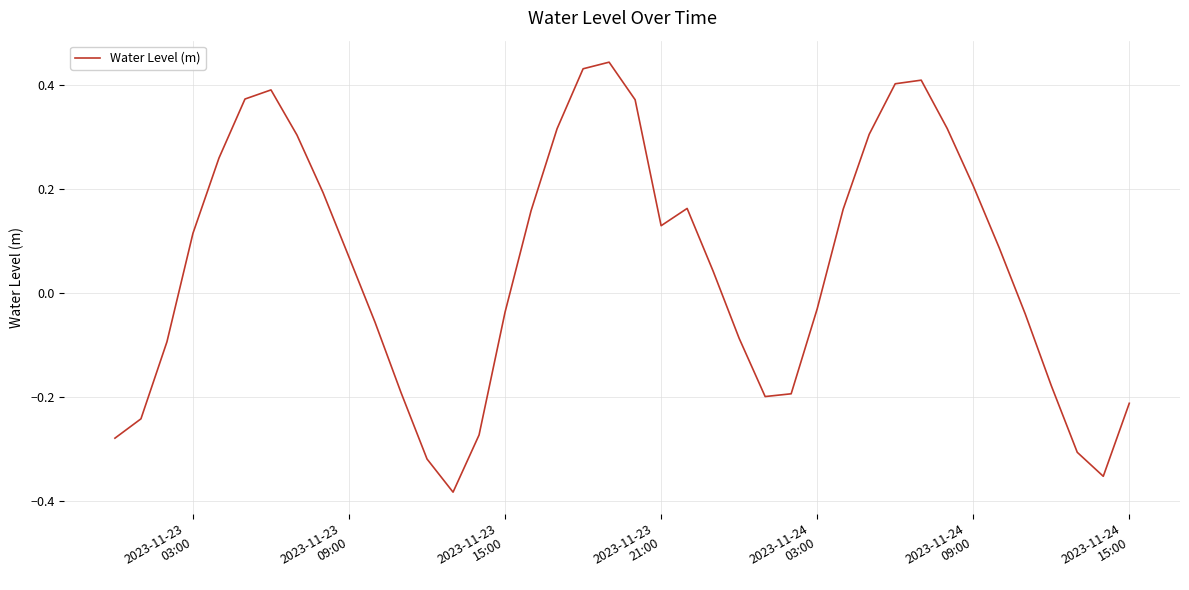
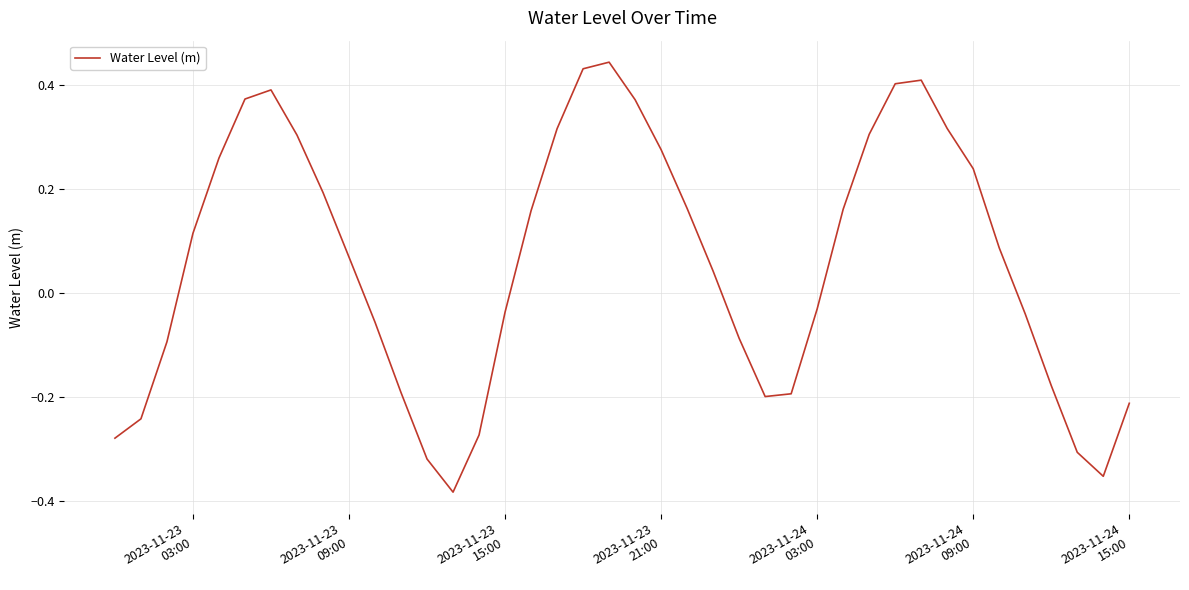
  {
    "2023-11-23 03:00": 0.12,
    "2023-11-23 09:00": 0.07,
    "2023-11-23 15:00": -0.04,
-   "2023-11-23 21:00": 0.13,
+   "2023-11-23 21:00": 0.28,
    "2023-11-24 03:00": -0.03,
-   "2023-11-24 09:00": 0.21,
+   "2023-11-24 09:00": 0.24,
    "2023-11-24 15:00": -0.21
  }
